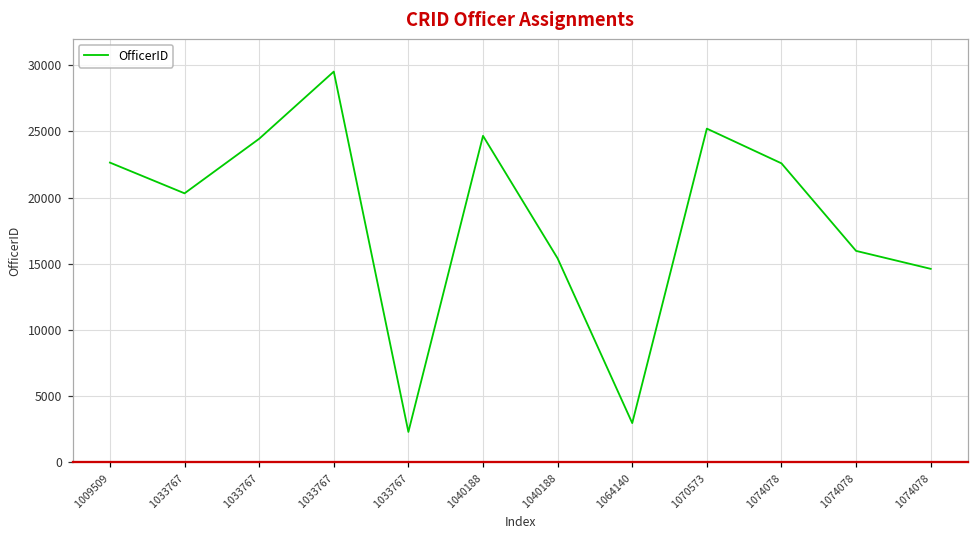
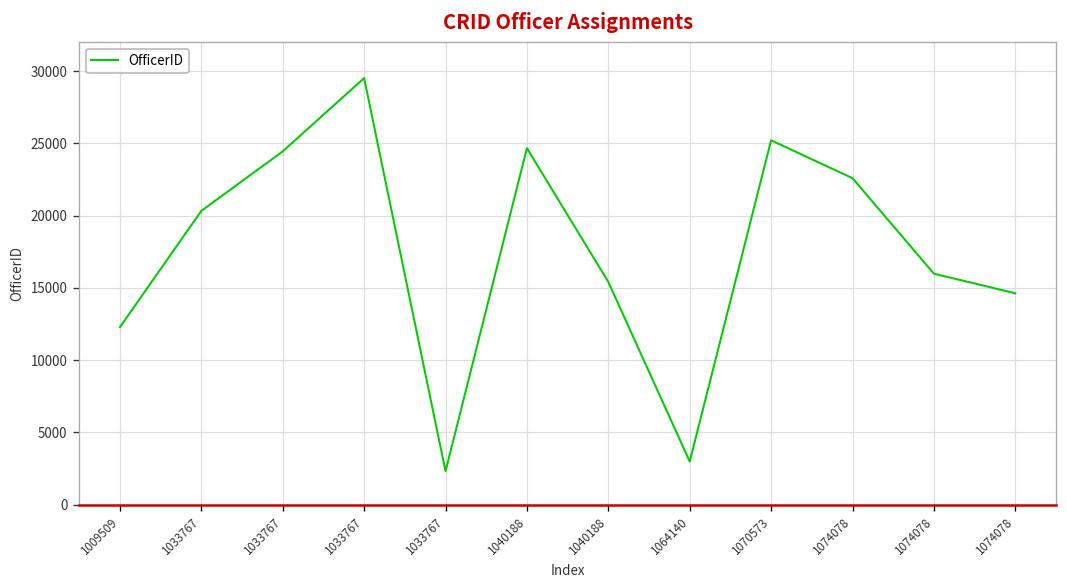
  {
-   "1009509": 22600,
+   "1009509": 12300,
    "1064140": 3000,
    "1070573": 25200
  }
